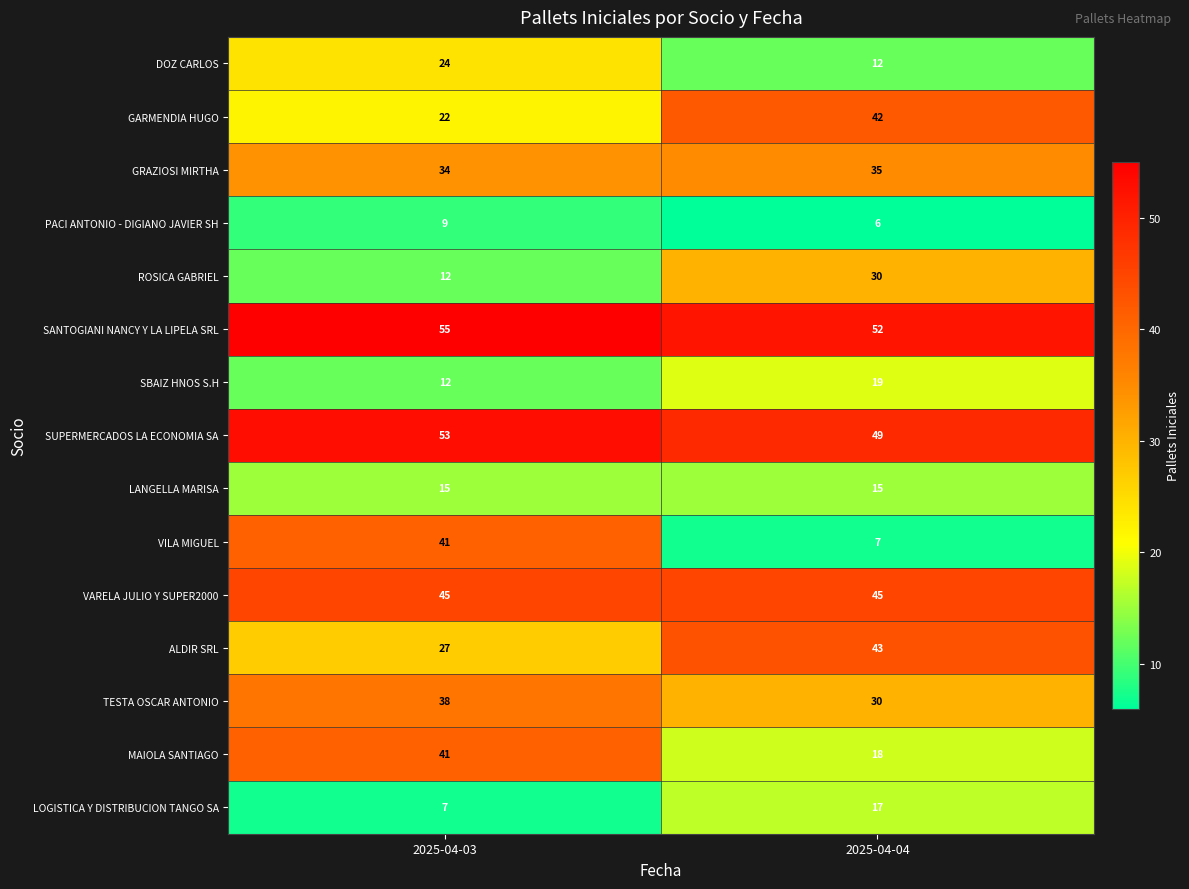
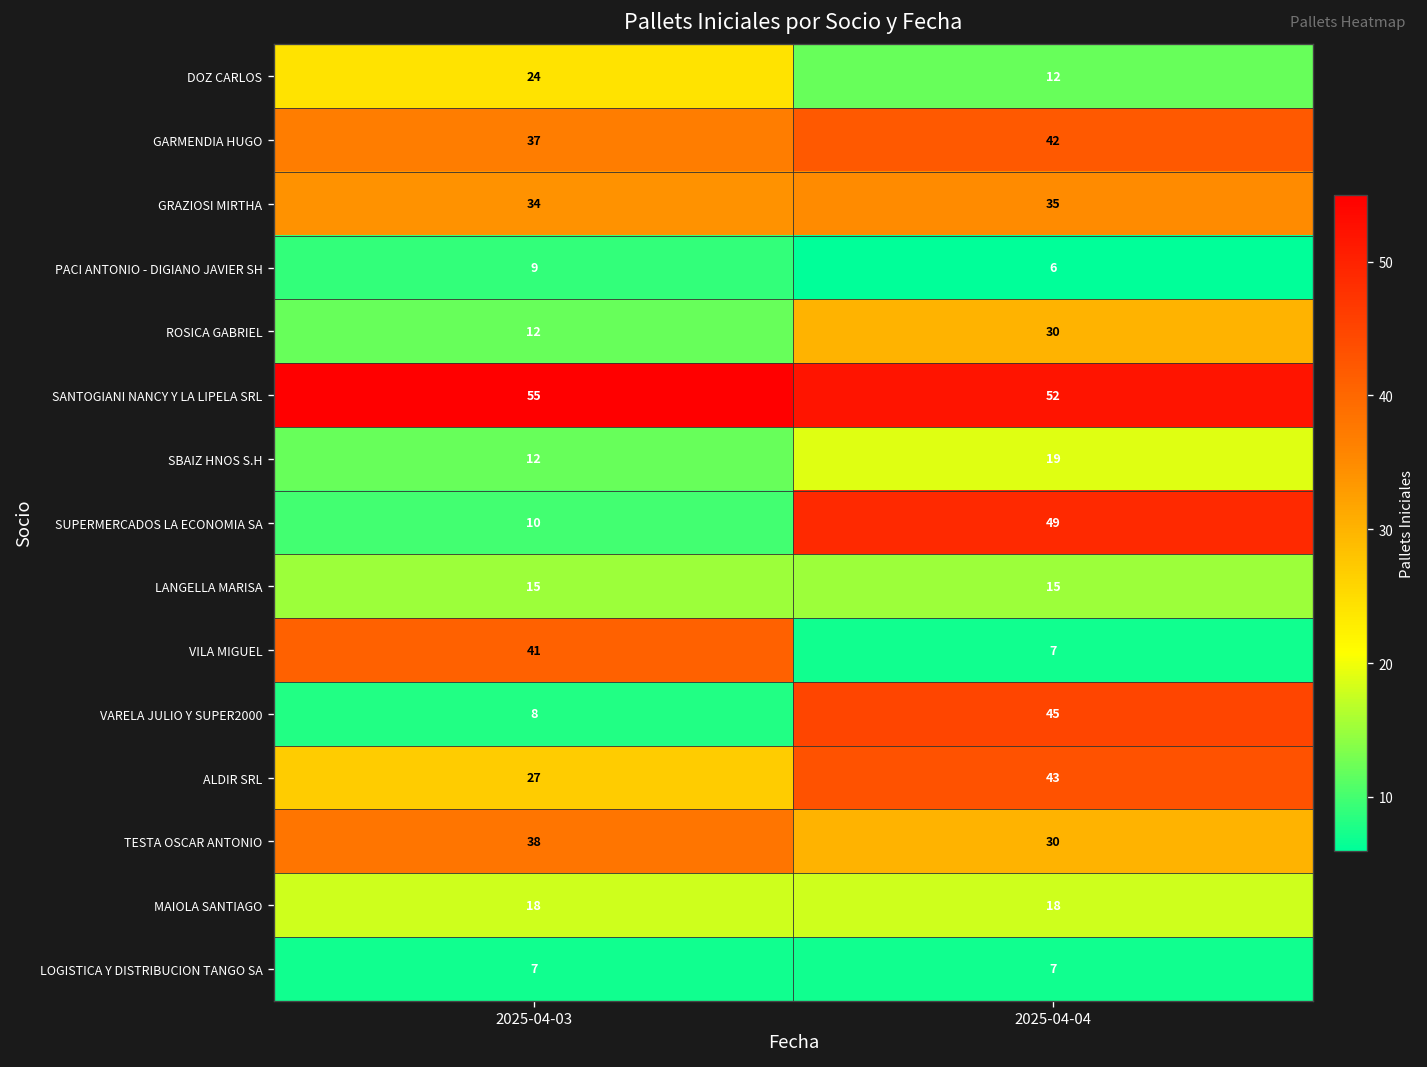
  {
    "DOZ CARLOS": {
      "2025-04-03": 24,
      "2025-04-04": 12
    },
    "GARMENDIA HUGO": {
-     "2025-04-03": 22,
+     "2025-04-03": 37,
      "2025-04-04": 42
    },
    "GRAZIOSI MIRTHA": {
      "2025-04-03": 34,
      "2025-04-04": 35
    },
    "PACI ANTONIO - DIGIANO JAVIER SH": {
      "2025-04-03": 9,
      "2025-04-04": 6
    },
    "ROSICA GABRIEL": {
      "2025-04-03": 12,
      "2025-04-04": 30
    },
    "SANTOGIANI NANCY Y LA LIPELA SRL": {
      "2025-04-03": 55,
      "2025-04-04": 52
    },
    "SBAIZ HNOS S.H": {
      "2025-04-03": 12,
      "2025-04-04": 19
    },
    "SUPERMERCADOS LA ECONOMIA SA": {
-     "2025-04-03": 53,
+     "2025-04-03": 10,
      "2025-04-04": 49
    },
    "LANGELLA MARISA": {
      "2025-04-03": 15,
      "2025-04-04": 15
    },
    "VILA MIGUEL": {
      "2025-04-03": 41,
      "2025-04-04": 7
    },
    "VARELA JULIO Y SUPER2000": {
-     "2025-04-03": 45,
+     "2025-04-03": 8,
      "2025-04-04": 45
    },
    "ALDIR SRL": {
      "2025-04-03": 27,
      "2025-04-04": 43
    },
    "TESTA OSCAR ANTONIO": {
      "2025-04-03": 38,
      "2025-04-04": 30
    },
    "MAIOLA SANTIAGO": {
-     "2025-04-03": 41,
+     "2025-04-03": 18,
      "2025-04-04": 18
    },
    "LOGISTICA Y DISTRIBUCION TANGO SA": {
      "2025-04-03": 7,
-     "2025-04-04": 17
+     "2025-04-04": 7
    }
  }
